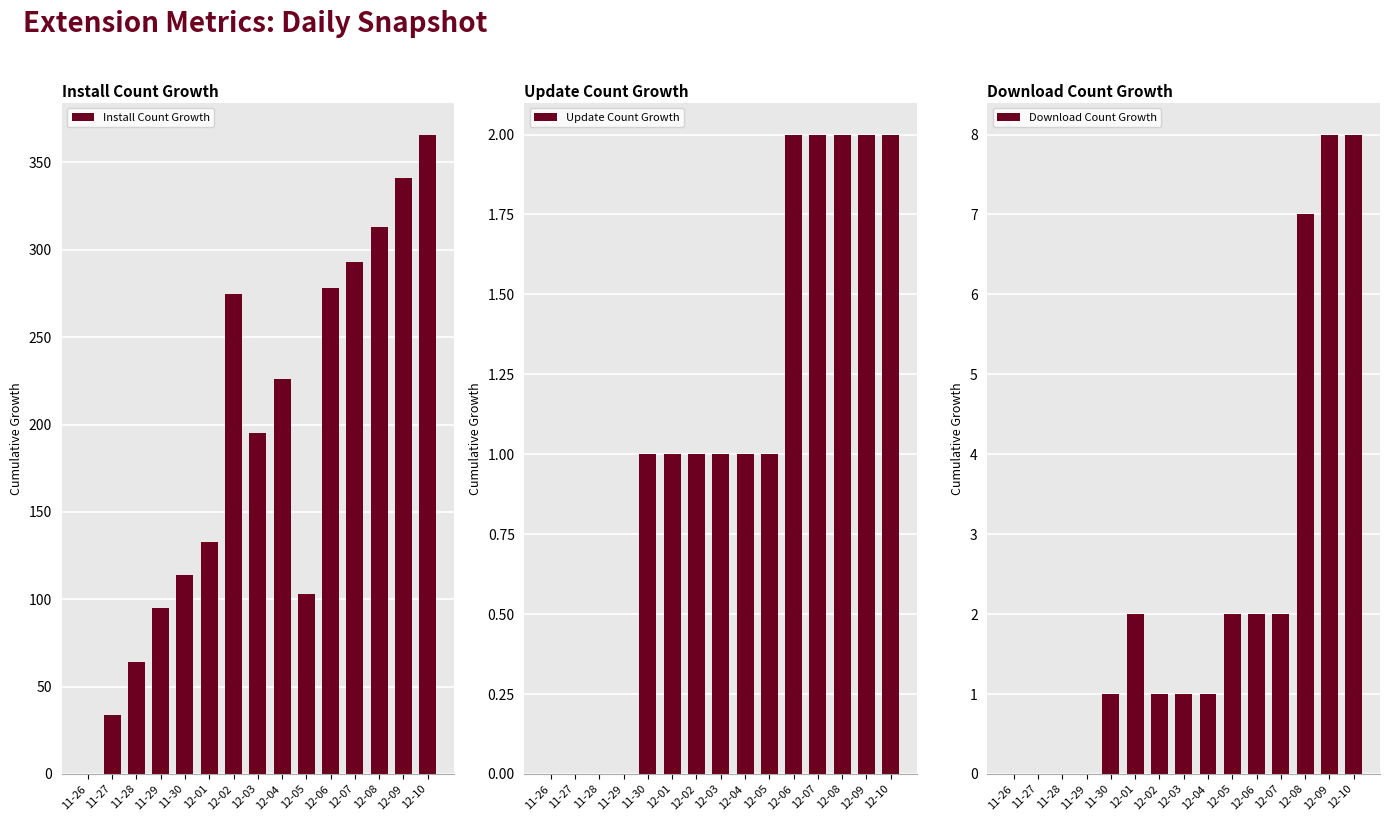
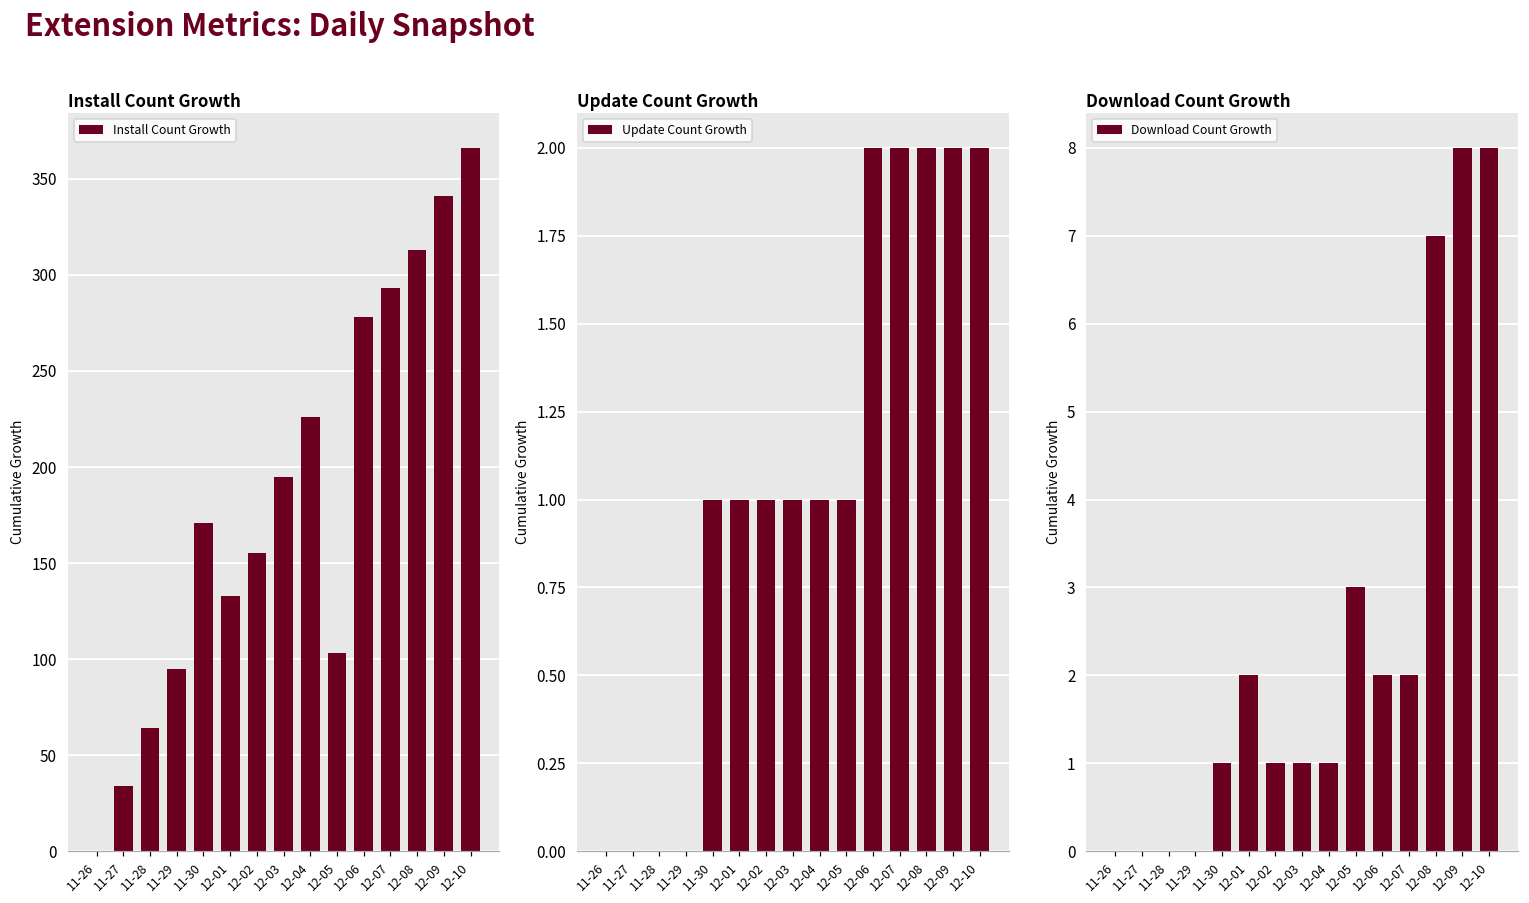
  {
    "Install Count Growth": {
      "11-26": 0,
      "11-27": 34,
      "11-28": 64,
      "11-29": 95,
-     "11-30": 114,
+     "11-30": 171,
      "12-01": 133,
-     "12-02": 275,
+     "12-02": 155,
      "12-03": 195,
      "12-04": 226,
      "12-05": 103,
      "12-06": 278,
      "12-07": 293,
      "12-08": 313,
      "12-09": 341,
      "12-10": 366
    },
    "Update Count Growth": {
      "11-26": 0.00,
      "11-27": 0.00,
      "11-28": 0.00,
      "11-29": 0.00,
      "11-30": 1.00,
      "12-01": 1.00,
      "12-02": 1.00,
      "12-03": 1.00,
      "12-04": 1.00,
      "12-05": 1.00,
      "12-06": 2.00,
      "12-07": 2.00,
      "12-08": 2.00,
      "12-09": 2.00,
      "12-10": 2.00
    },
    "Download Count Growth": {
      "11-26": 0.0,
      "11-27": 0.0,
      "11-28": 0.0,
      "11-29": 0.0,
      "11-30": 1.0,
      "12-01": 2.0,
      "12-02": 1.0,
      "12-03": 1.0,
      "12-04": 1.0,
-     "12-05": 2.0,
+     "12-05": 3.0,
      "12-06": 2.0,
      "12-07": 2.0,
      "12-08": 7.0,
      "12-09": 8.0,
      "12-10": 8.0
    }
  }
